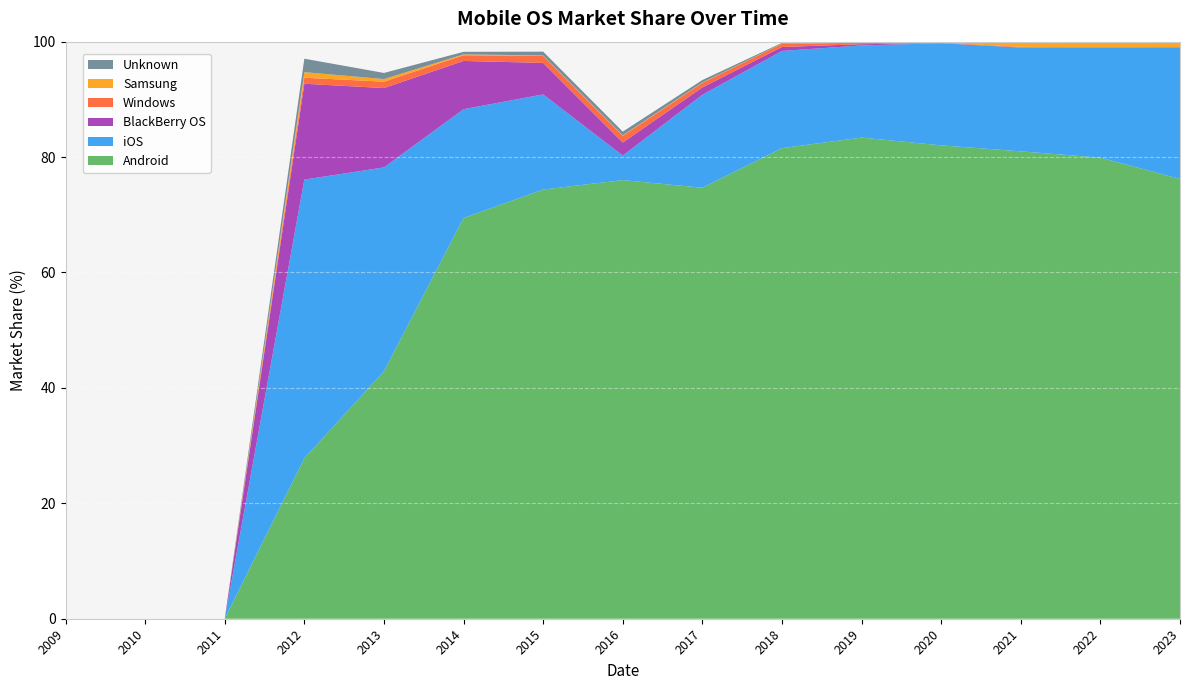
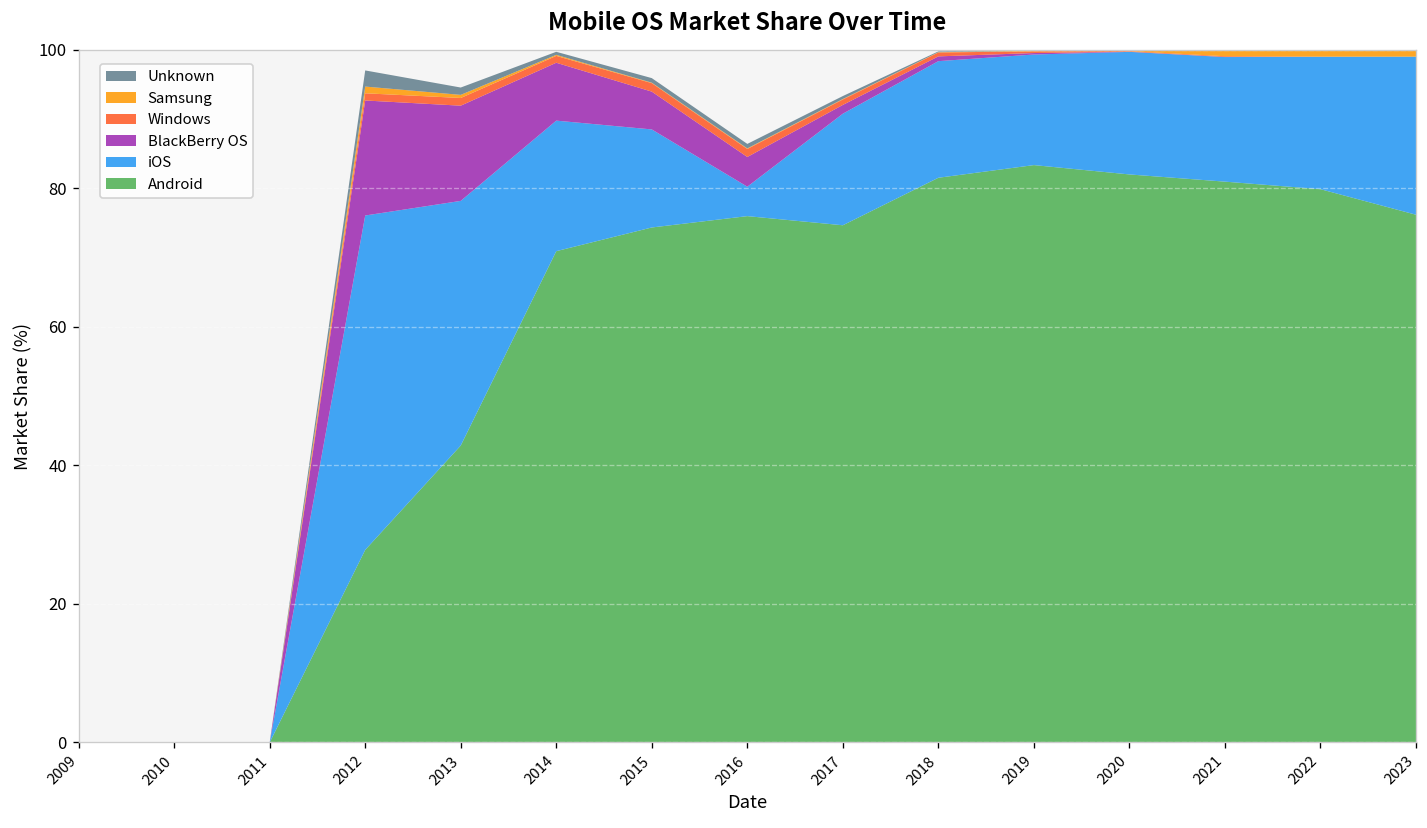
  {
    "Android": {
      "2012": 28,
      "2013": 43,
-     "2014": 69,
+     "2014": 71,
      "2015": 74,
      "2016": 76,
      "2017": 75,
      "2018": 82,
      "2019": 83,
      "2020": 82,
      "2021": 81,
      "2022": 80,
      "2023": 76
    },
    "iOS": {
      "2012": 48,
      "2013": 35,
      "2014": 19,
-     "2015": 16,
+     "2015": 14,
      "2016": 4,
      "2017": 16,
      "2018": 17
    },
    "BlackBerry OS": {
      "2012": 17,
      "2013": 14,
      "2014": 8,
      "2015": 5,
-     "2016": 2,
+     "2016": 4,
      "2017": 1,
      "2018": 1
    },
    "Windows": {
      "2012": 1,
      "2013": 1
    },
    "Samsung": {
      "2012": 1,
      "2013": 0
    },
    "Unknown": {
      "2012": 2,
      "2013": 1,
      "2015": 1,
      "2016": 1
    }
  }
